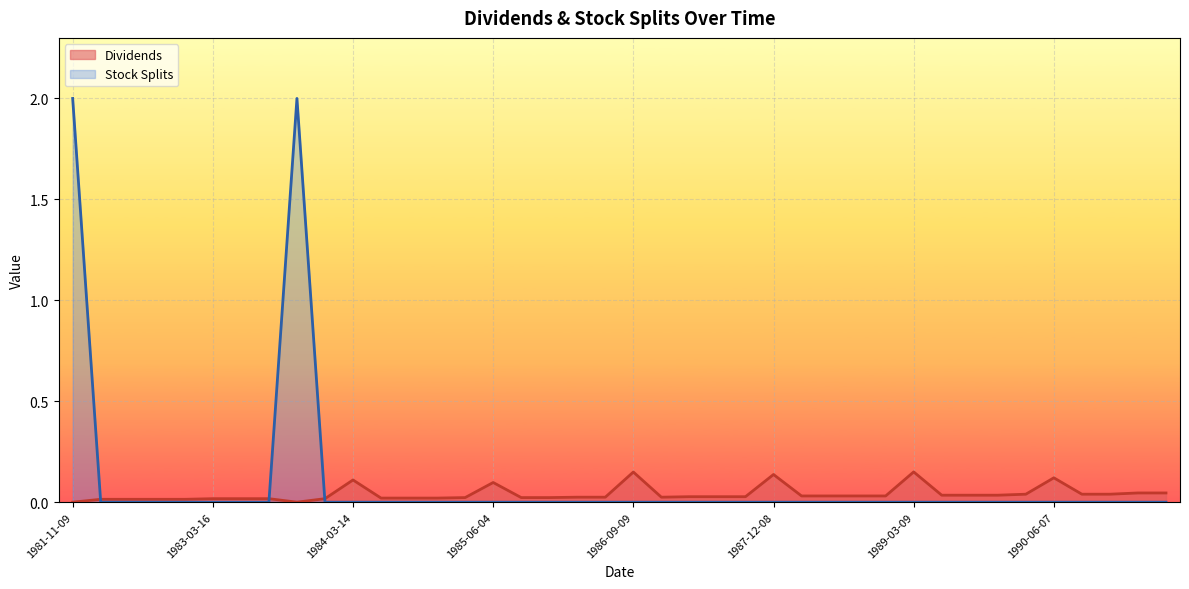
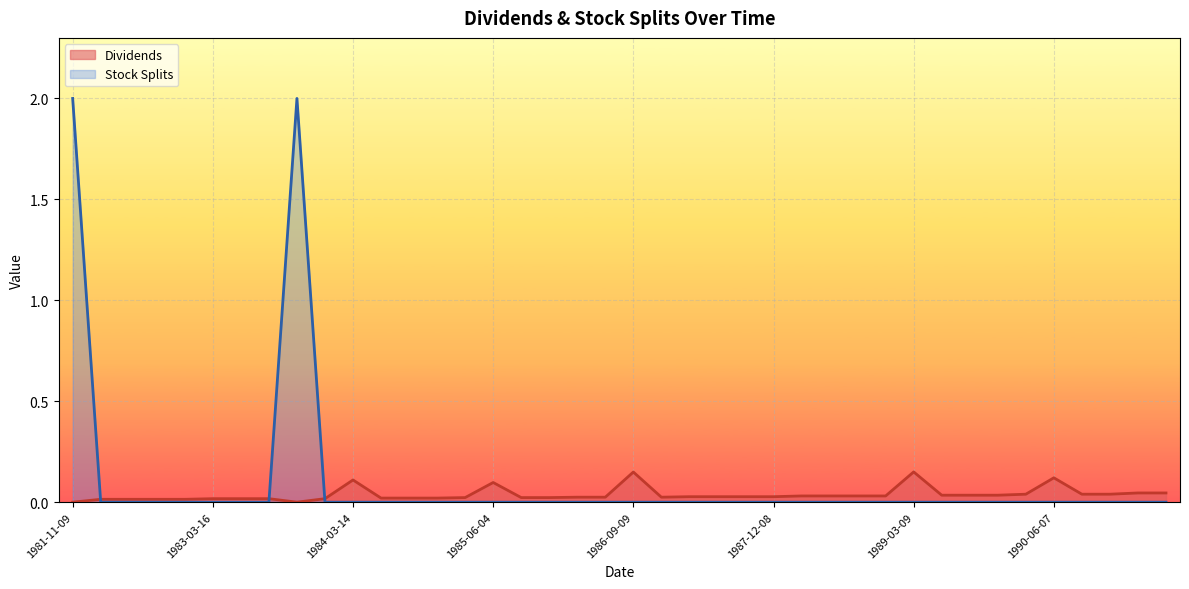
  {
    "Dividends": {
      "1981-11-09": 0.00,
      "1983-03-16": 0.02,
      "1984-03-14": 0.11,
      "1985-06-04": 0.10,
      "1986-09-09": 0.15,
-     "1987-12-08": 0.14,
+     "1987-12-08": 0.03,
      "1989-03-09": 0.15,
      "1990-06-07": 0.12
    },
    "Stock Splits": {
      "1981-11-09": 2.00,
      "1983-03-16": 0.00,
      "1984-03-14": 0.00,
      "1985-06-04": 0.00,
      "1986-09-09": 0.00,
      "1987-12-08": 0.00,
      "1989-03-09": 0.00,
      "1990-06-07": 0.00
    }
  }
